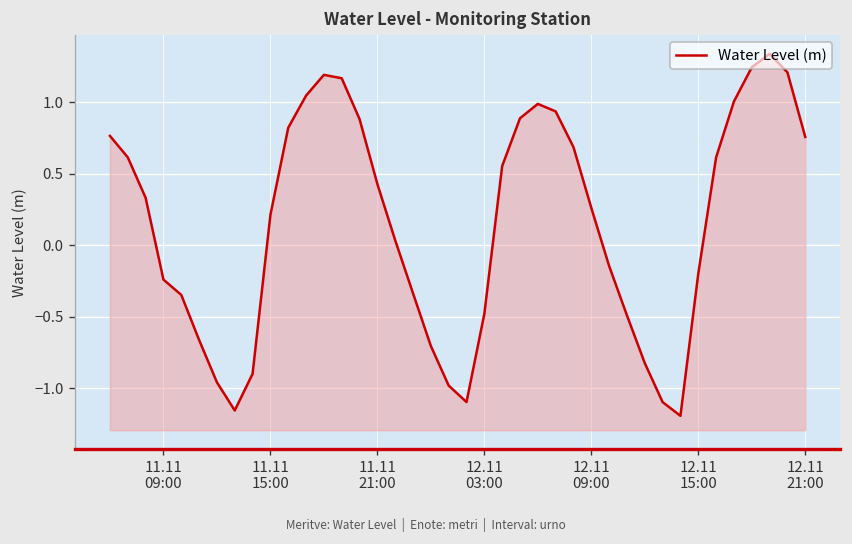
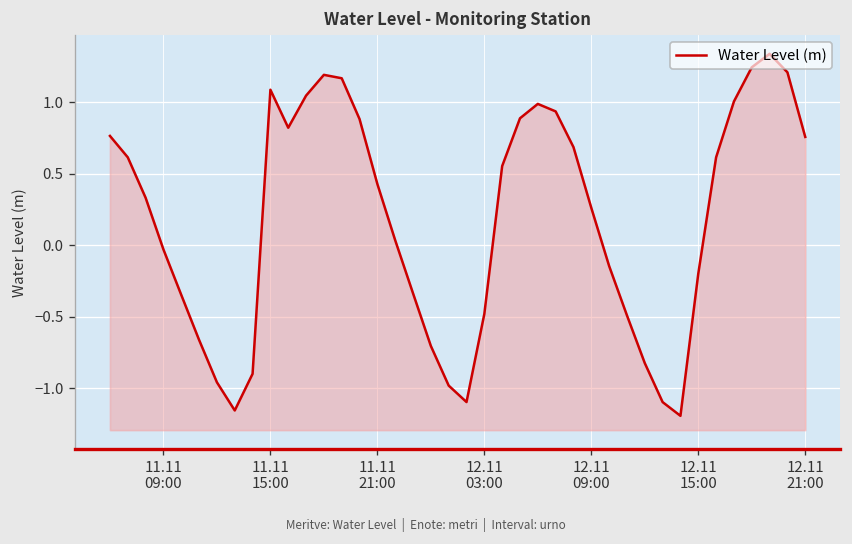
  {
-   "11.11 09:00": -0.24,
-   "11.11 15:00": 0.21,
+   "11.11 09:00": -0.03,
+   "11.11 15:00": 1.09,
    "11.11 21:00": 0.43,
    "12.11 03:00": -0.48,
    "12.11 09:00": 0.26,
    "12.11 15:00": -0.20,
    "12.11 21:00": 0.76
  }
